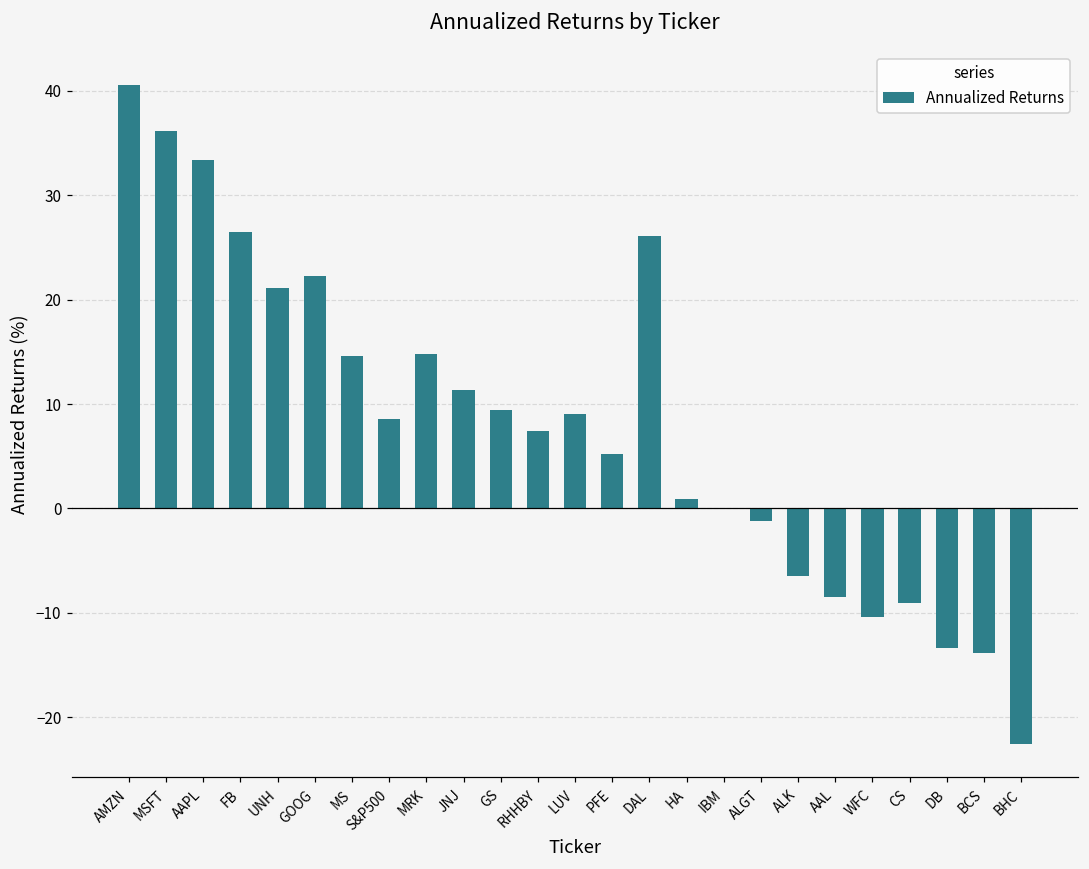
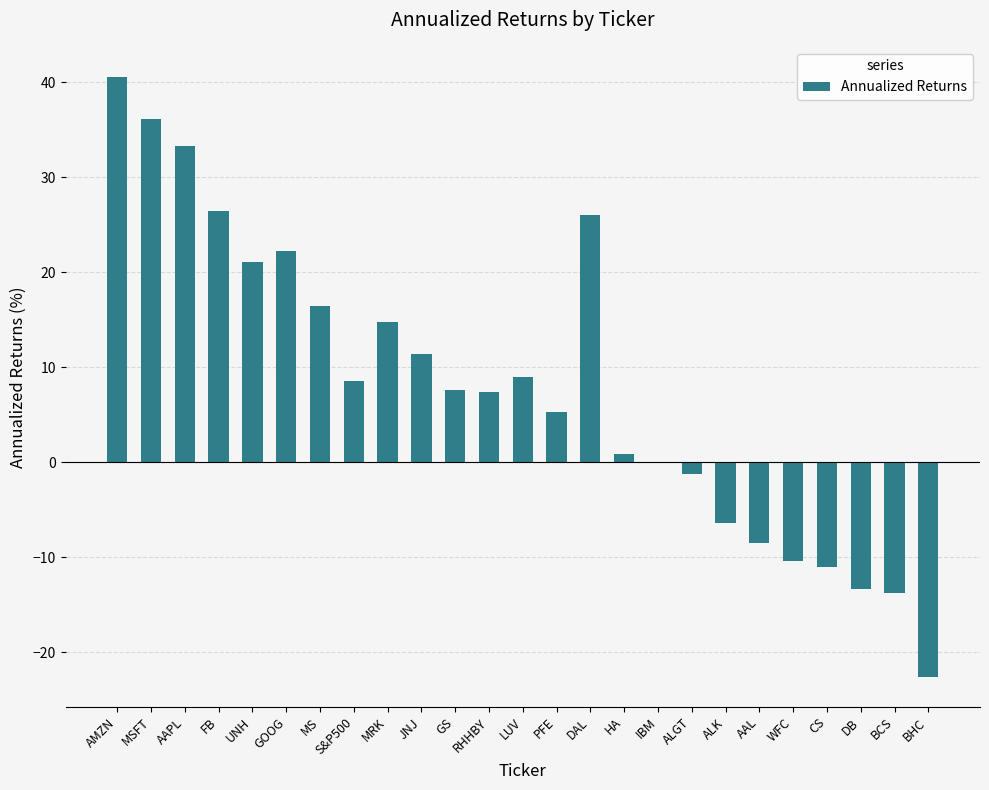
  {
    "AMZN": 41,
    "MSFT": 36,
    "AAPL": 33,
    "FB": 26,
    "UNH": 21,
    "GOOG": 22,
-   "MS": 15,
+   "MS": 16,
    "S&P500": 9,
    "MRK": 15,
    "JNJ": 11,
-   "GS": 9,
+   "GS": 8,
    "RHHBY": 7,
    "LUV": 9,
    "PFE": 5,
    "DAL": 26,
    "HA": 1,
    "ALGT": -1,
    "ALK": -6,
    "AAL": -8,
    "WFC": -10,
-   "CS": -9,
+   "CS": -11,
    "DB": -13,
    "BCS": -14,
    "BHC": -23
  }
